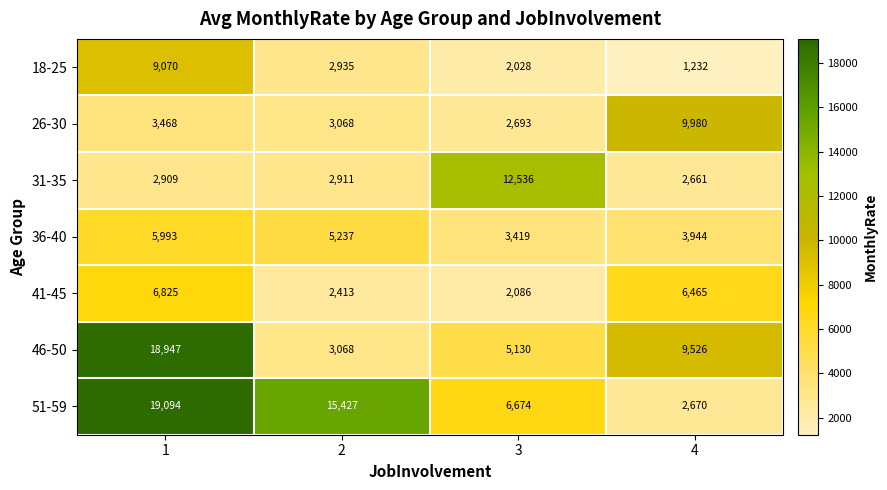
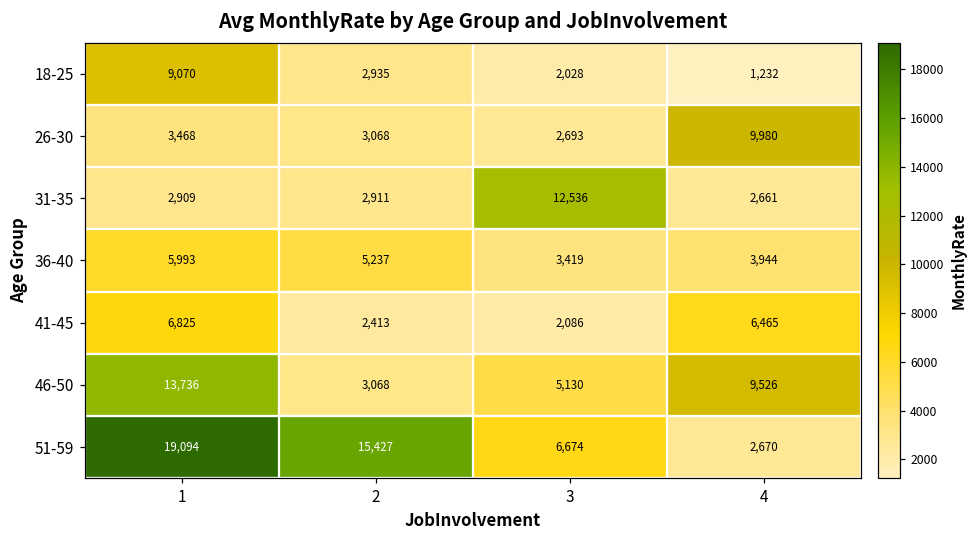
  {
    "18-25": {
      "1": "9,070",
      "2": "2,935",
      "3": "2,028",
      "4": "1,232"
    },
    "26-30": {
      "1": "3,468",
      "2": "3,068",
      "3": "2,693",
      "4": "9,980"
    },
    "31-35": {
      "1": "2,909",
      "2": "2,911",
      "3": "12,536",
      "4": "2,661"
    },
    "36-40": {
      "1": "5,993",
      "2": "5,237",
      "3": "3,419",
      "4": "3,944"
    },
    "41-45": {
      "1": "6,825",
      "2": "2,413",
      "3": "2,086",
      "4": "6,465"
    },
    "46-50": {
-     "1": "18,947",
+     "1": "13,736",
      "2": "3,068",
      "3": "5,130",
      "4": "9,526"
    },
    "51-59": {
      "1": "19,094",
      "2": "15,427",
      "3": "6,674",
      "4": "2,670"
    }
  }
